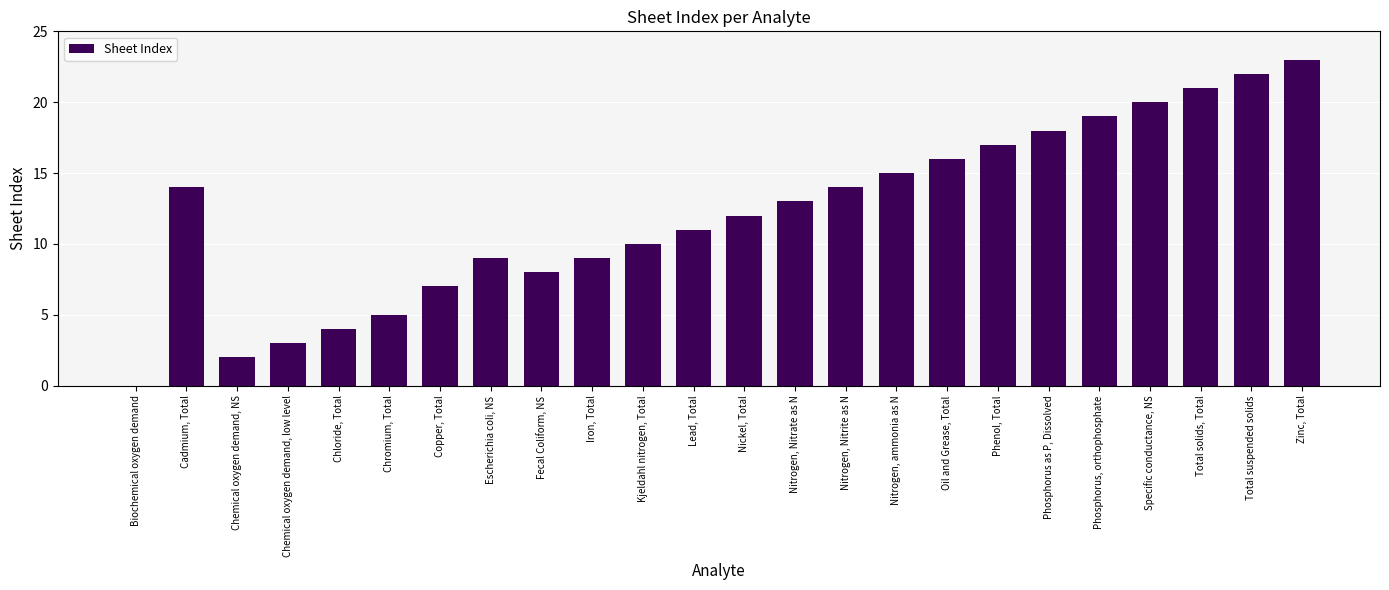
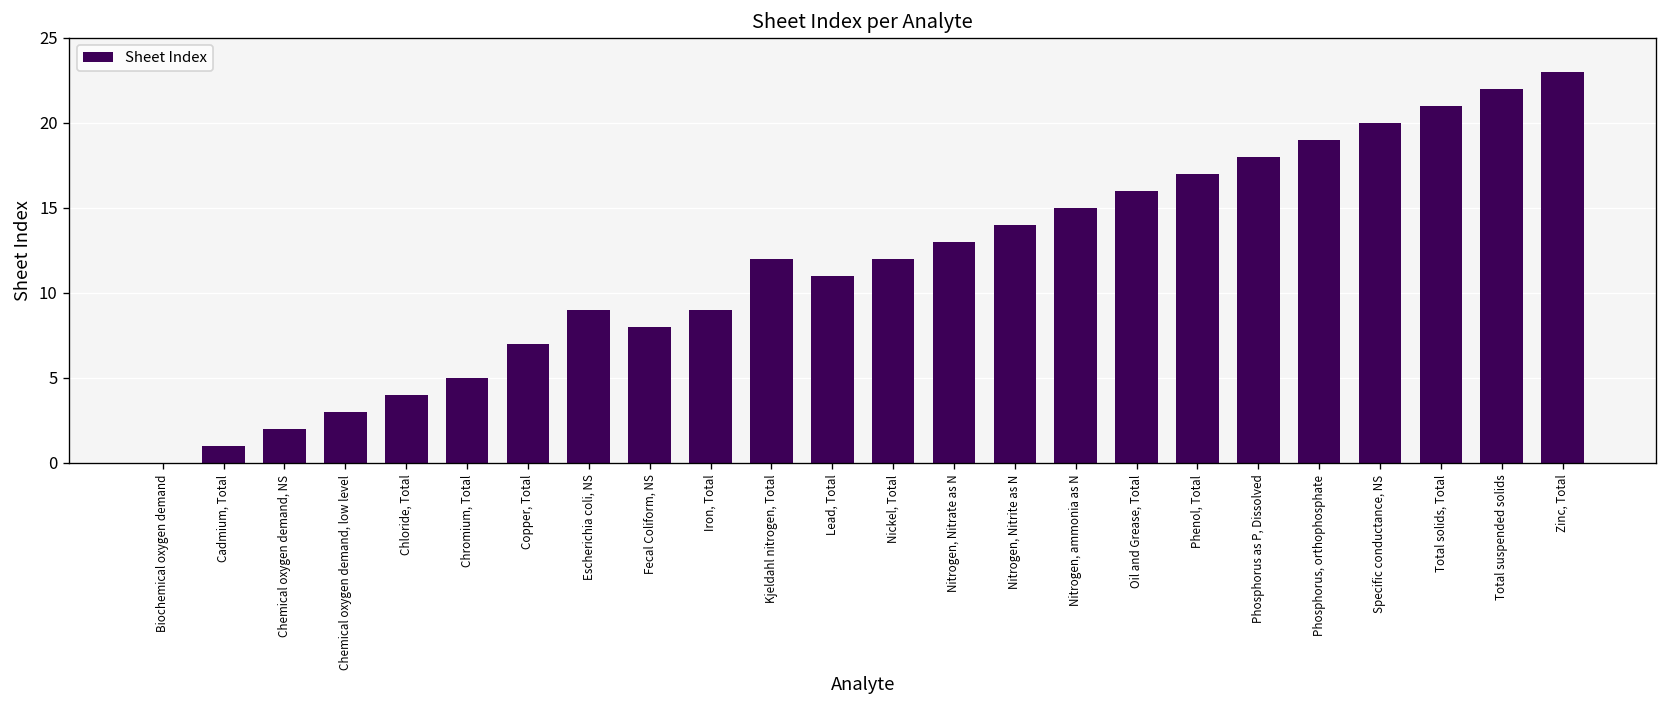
  {
    "Biochemical oxygen demand": 0,
-   "Cadmium, Total": 14,
+   "Cadmium, Total": 1,
    "Chemical oxygen demand, NS": 2,
    "Chemical oxygen demand, low level": 3,
    "Chloride, Total": 4,
    "Chromium, Total": 5,
    "Copper, Total": 7,
    "Escherichia coli, NS": 9,
    "Fecal Coliform, NS": 8,
    "Iron, Total": 9,
-   "Kjeldahl nitrogen, Total": 10,
+   "Kjeldahl nitrogen, Total": 12,
    "Lead, Total": 11,
    "Nickel, Total": 12,
    "Nitrogen, Nitrate as N": 13,
    "Nitrogen, Nitrite as N": 14,
    "Nitrogen, ammonia as N": 15,
    "Oil and Grease, Total": 16,
    "Phenol, Total": 17,
    "Phosphorus as P, Dissolved": 18,
    "Phosphorus, orthophosphate": 19,
    "Specific conductance, NS": 20,
    "Total solids, Total": 21,
    "Total suspended solids": 22,
    "Zinc, Total": 23
  }
